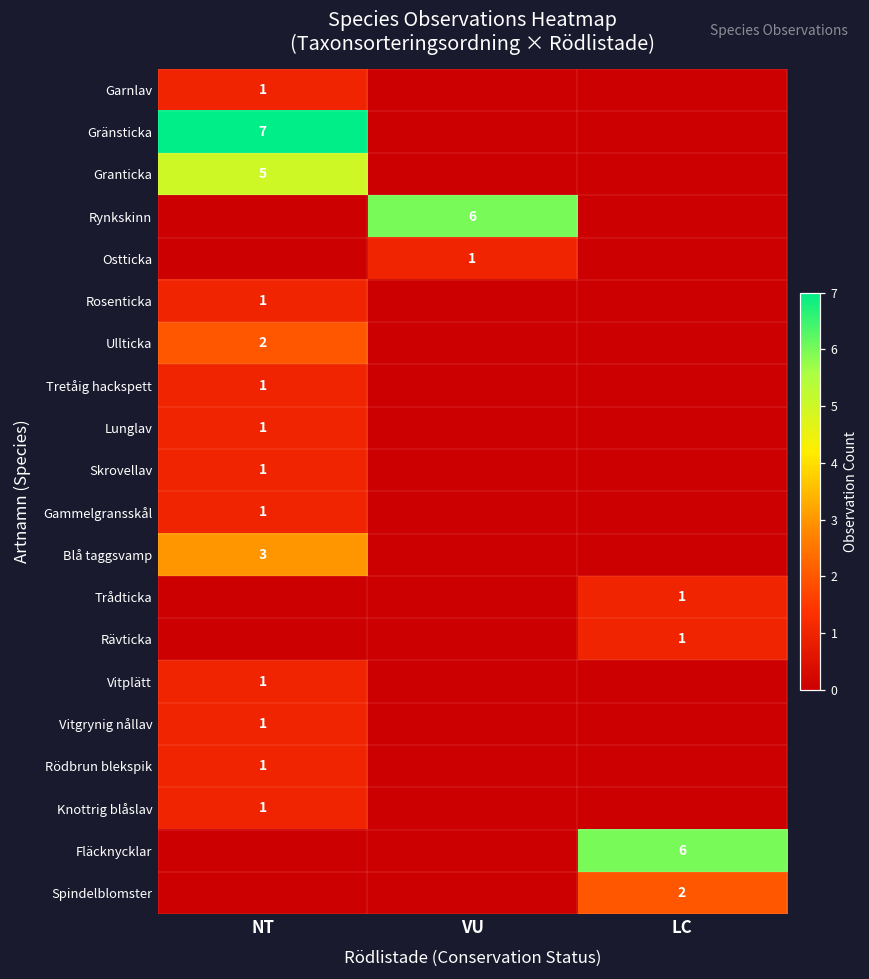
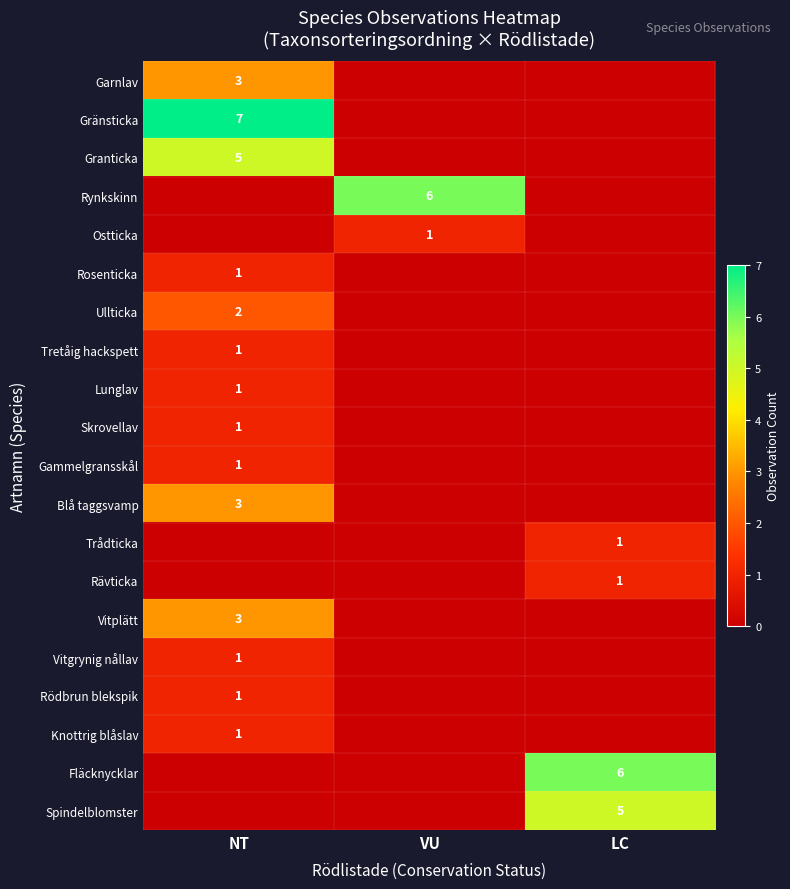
  {
    "Garnlav": {
-     "NT": 1
+     "NT": 3
    },
    "Gränsticka": {
      "NT": 7
    },
    "Granticka": {
      "NT": 5
    },
    "Rynkskinn": {
      "VU": 6
    },
    "Ostticka": {
      "VU": 1
    },
    "Rosenticka": {
      "NT": 1
    },
    "Ullticka": {
      "NT": 2
    },
    "Tretåig hackspett": {
      "NT": 1
    },
    "Lunglav": {
      "NT": 1
    },
    "Skrovellav": {
      "NT": 1
    },
    "Gammelgransskål": {
      "NT": 1
    },
    "Blå taggsvamp": {
      "NT": 3
    },
    "Trådticka": {
      "LC": 1
    },
    "Rävticka": {
      "LC": 1
    },
    "Vitplätt": {
-     "NT": 1
+     "NT": 3
    },
    "Vitgrynig nållav": {
      "NT": 1
    },
    "Rödbrun blekspik": {
      "NT": 1
    },
    "Knottrig blåslav": {
      "NT": 1
    },
    "Fläcknycklar": {
      "LC": 6
    },
    "Spindelblomster": {
-     "LC": 2
+     "LC": 5
    }
  }
